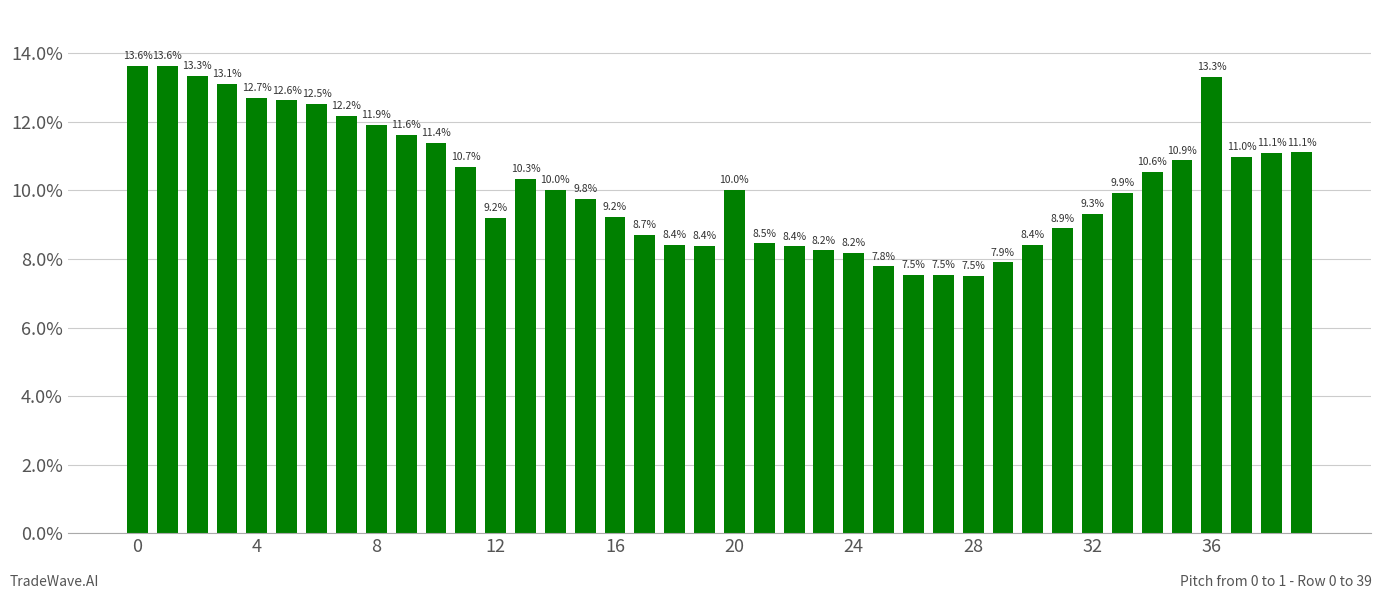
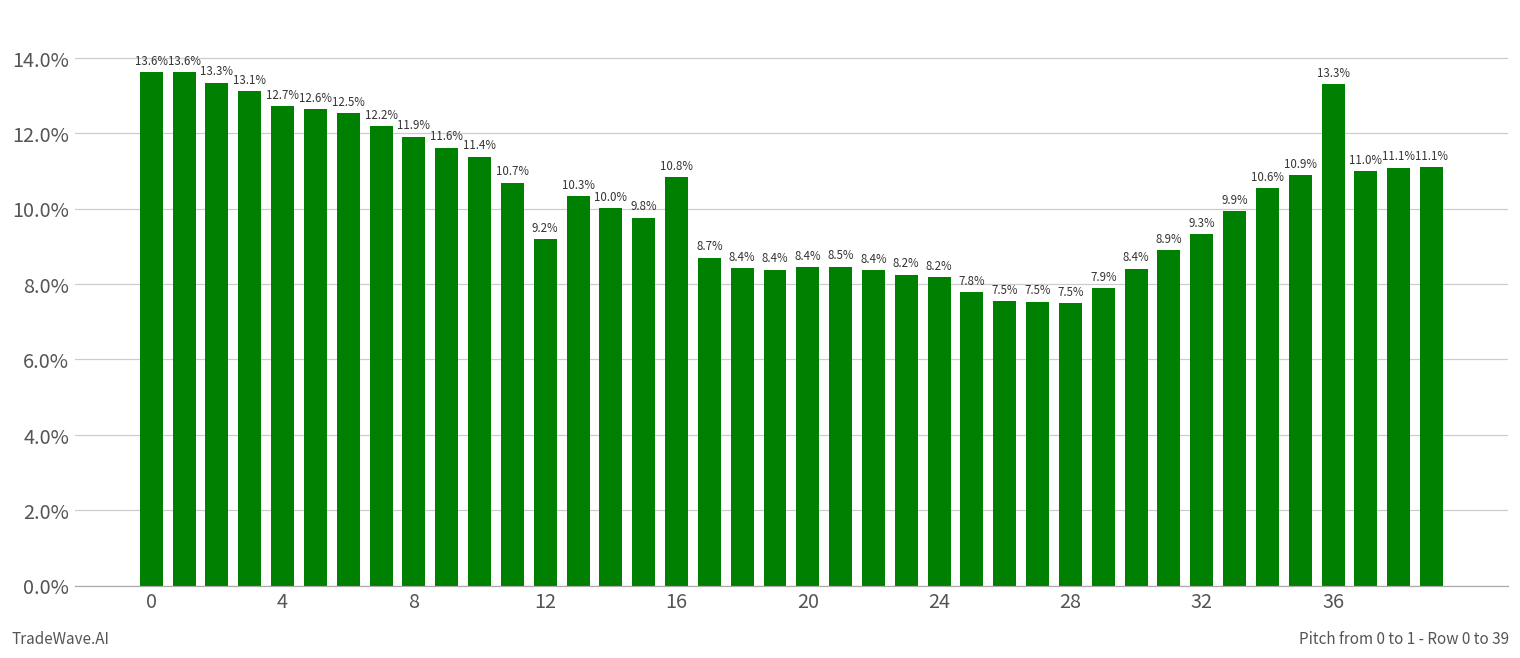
  {
    "0": "13.6%",
    "4": "12.7%",
    "8": "11.9%",
    "12": "9.2%",
-   "16": "9.2%",
-   "20": "10.0%",
+   "16": "10.8%",
+   "20": "8.4%",
    "24": "8.2%",
    "28": "7.5%",
    "32": "9.3%",
    "36": "13.3%"
  }
